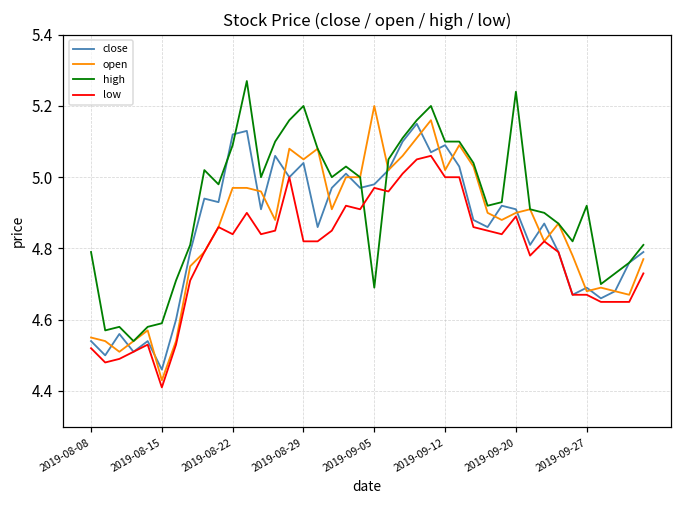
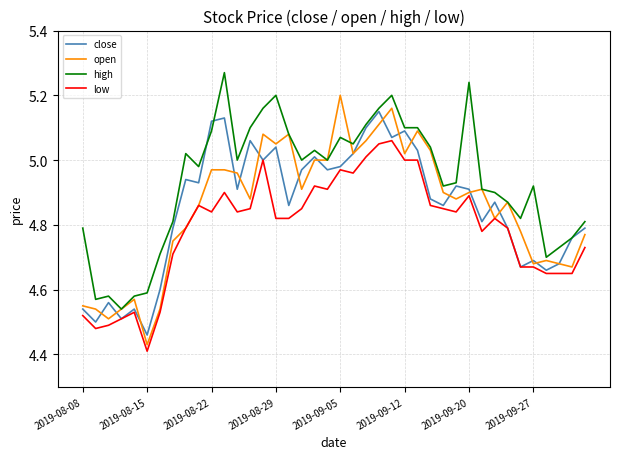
  {
    "close": {
      "2019-08-08": 4.54,
      "2019-08-15": 4.46,
      "2019-08-22": 5.12,
      "2019-08-29": 5.04,
      "2019-09-05": 4.98,
      "2019-09-12": 5.09,
      "2019-09-20": 4.91,
      "2019-09-27": 4.69
    },
    "open": {
      "2019-08-08": 4.55,
      "2019-08-15": 4.43,
      "2019-08-22": 4.97,
      "2019-08-29": 5.05,
      "2019-09-05": 5.20,
      "2019-09-12": 5.02,
      "2019-09-20": 4.90,
      "2019-09-27": 4.68
    },
    "high": {
      "2019-08-08": 4.79,
      "2019-08-15": 4.59,
      "2019-08-22": 5.09,
      "2019-08-29": 5.20,
-     "2019-09-05": 4.69,
+     "2019-09-05": 5.07,
      "2019-09-12": 5.10,
      "2019-09-20": 5.24,
      "2019-09-27": 4.92
    },
    "low": {
      "2019-08-08": 4.52,
      "2019-08-15": 4.41,
      "2019-08-22": 4.84,
      "2019-08-29": 4.82,
      "2019-09-05": 4.97,
      "2019-09-12": 5.00,
      "2019-09-20": 4.89,
      "2019-09-27": 4.67
    }
  }
